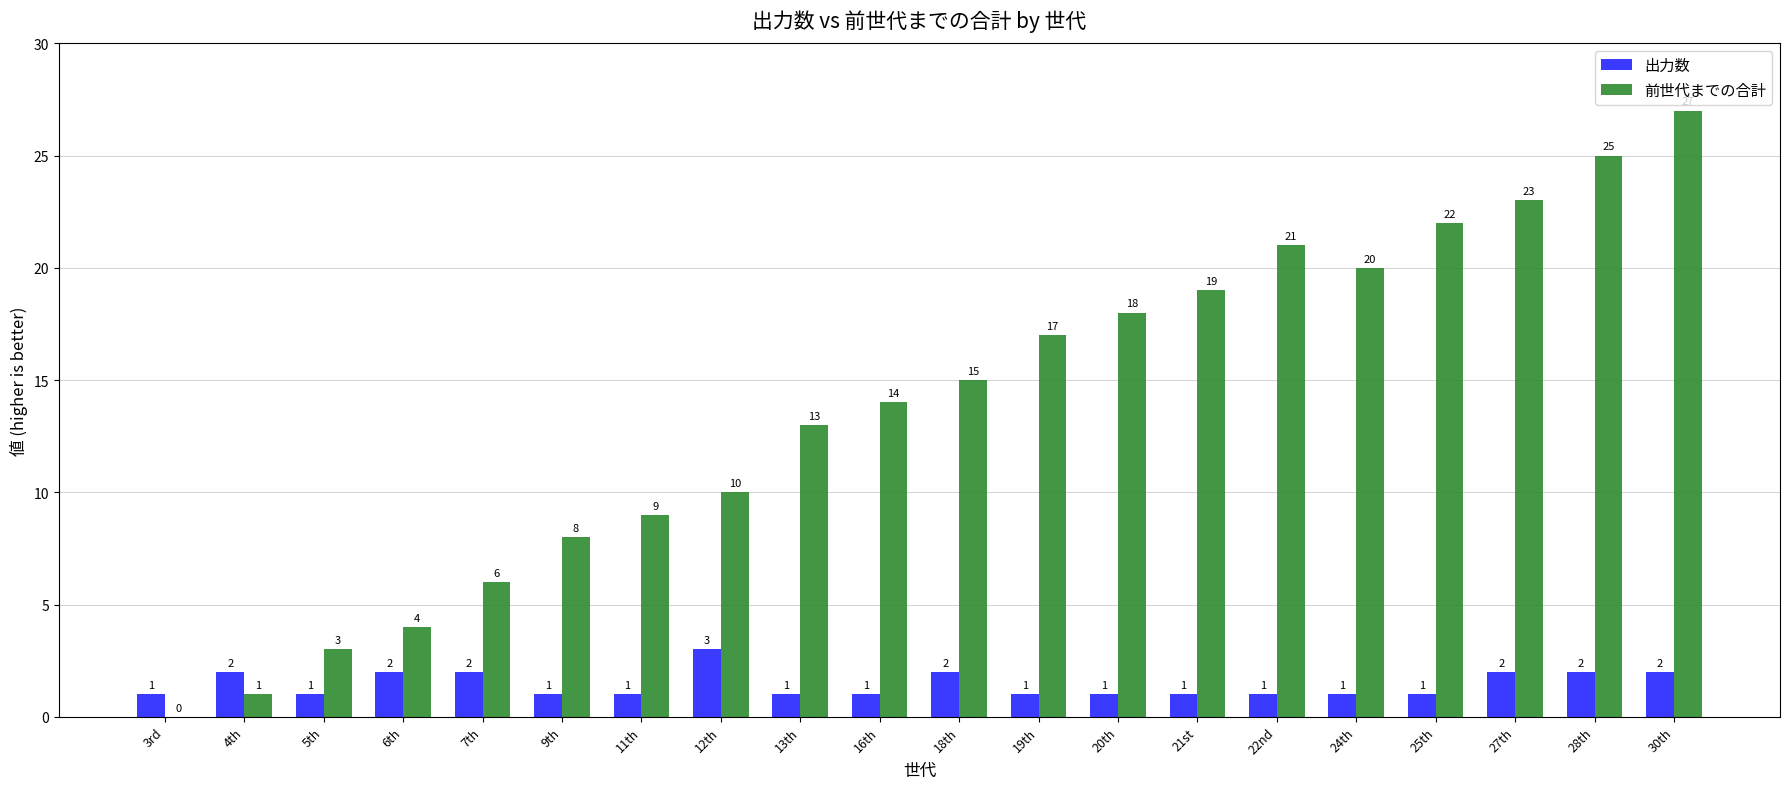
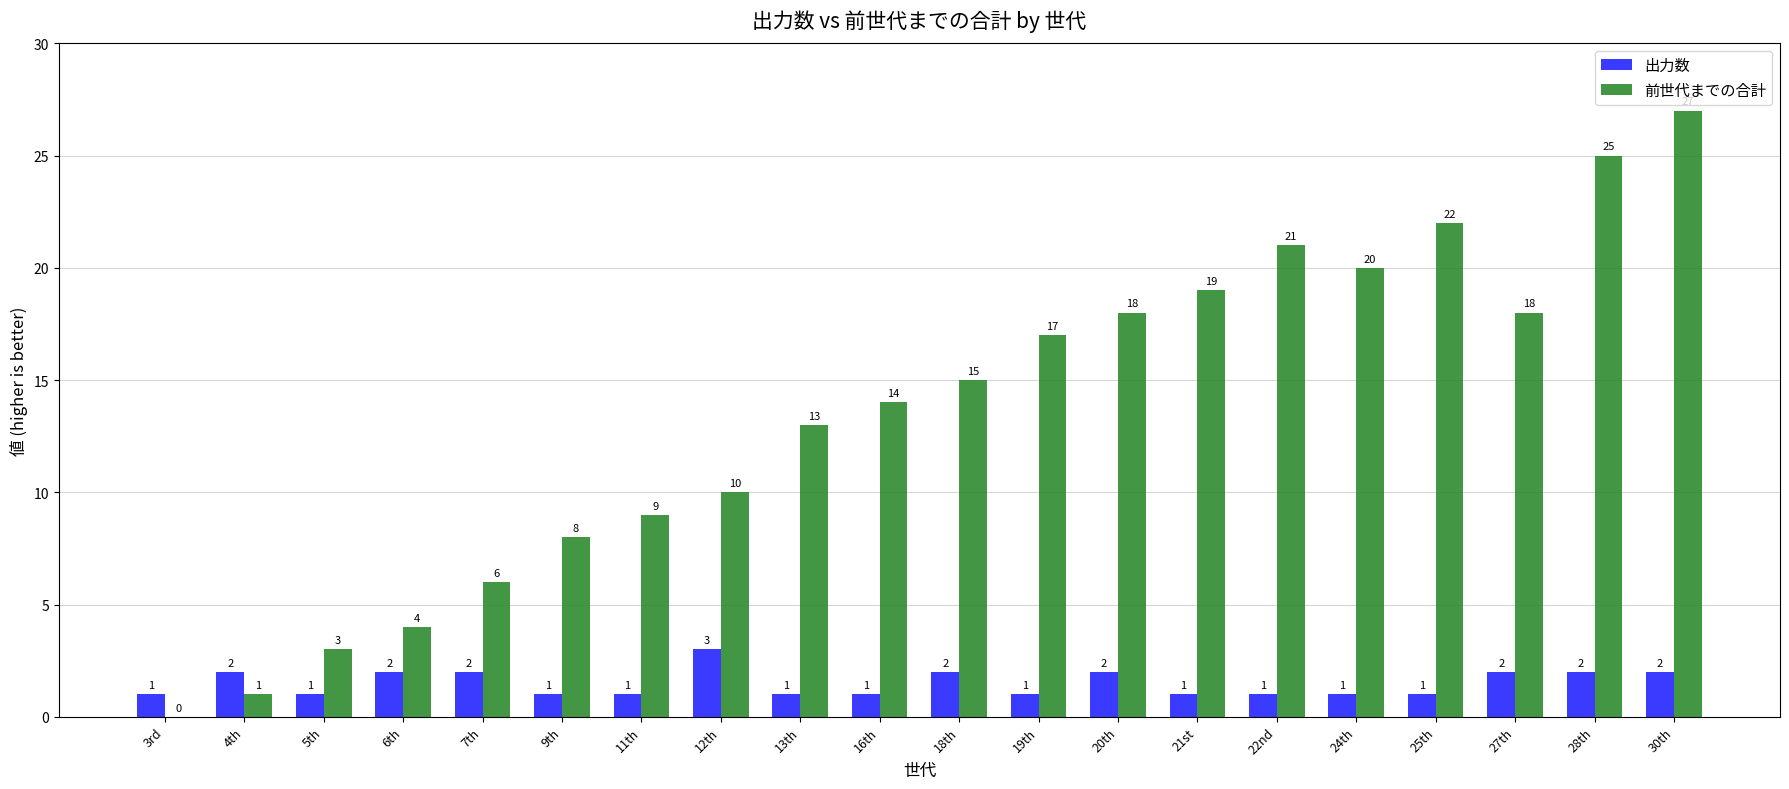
  {
    "出力数": {
      "3rd": 1,
      "4th": 2,
      "5th": 1,
      "6th": 2,
      "7th": 2,
      "9th": 1,
      "11th": 1,
      "12th": 3,
      "13th": 1,
      "16th": 1,
      "18th": 2,
      "19th": 1,
-     "20th": 1,
+     "20th": 2,
      "21st": 1,
      "22nd": 1,
      "24th": 1,
      "25th": 1,
      "27th": 2,
      "28th": 2,
      "30th": 2
    },
    "前世代までの合計": {
      "3rd": 0,
      "4th": 1,
      "5th": 3,
      "6th": 4,
      "7th": 6,
      "9th": 8,
      "11th": 9,
      "12th": 10,
      "13th": 13,
      "16th": 14,
      "18th": 15,
      "19th": 17,
      "20th": 18,
      "21st": 19,
      "22nd": 21,
      "24th": 20,
      "25th": 22,
-     "27th": 23,
+     "27th": 18,
      "28th": 25
    }
  }
